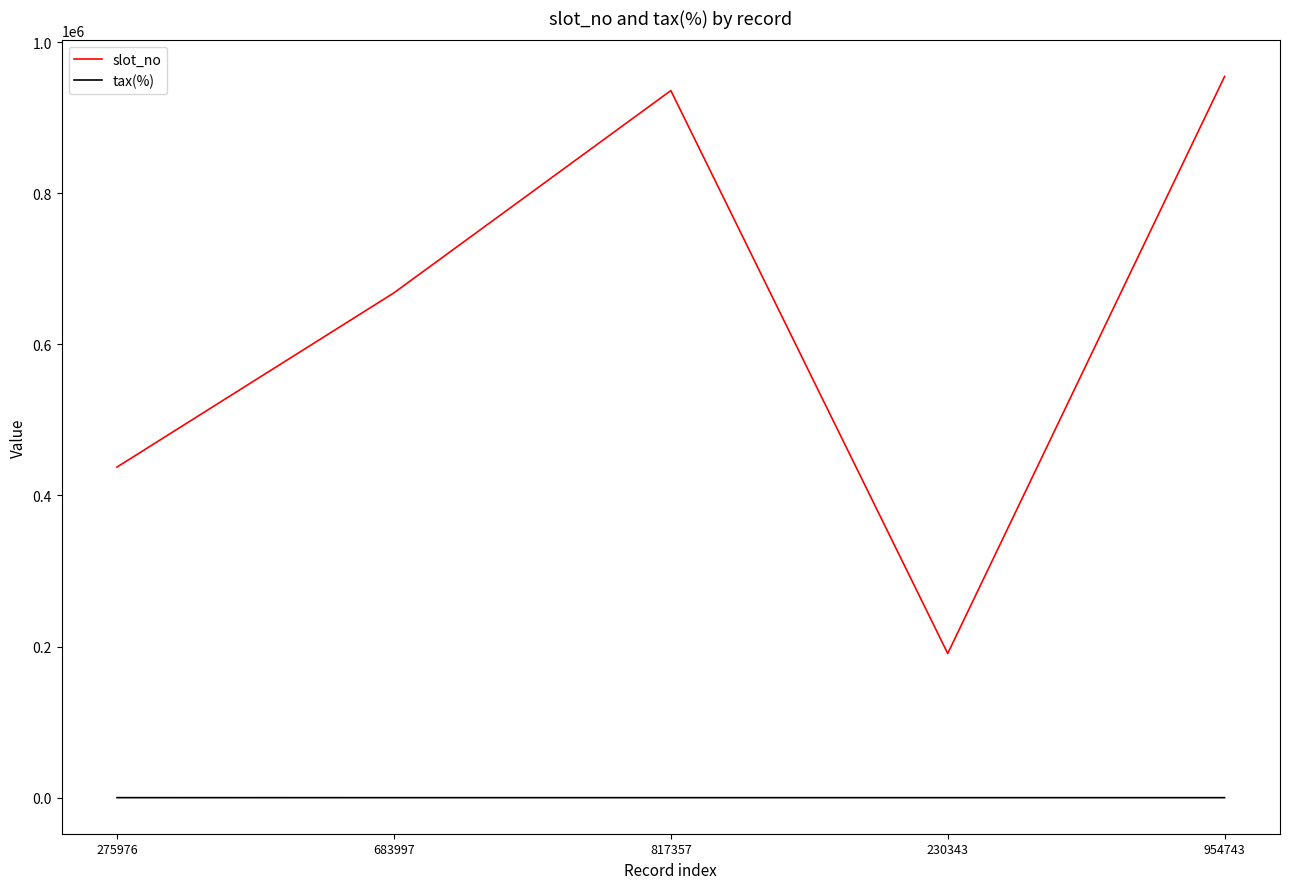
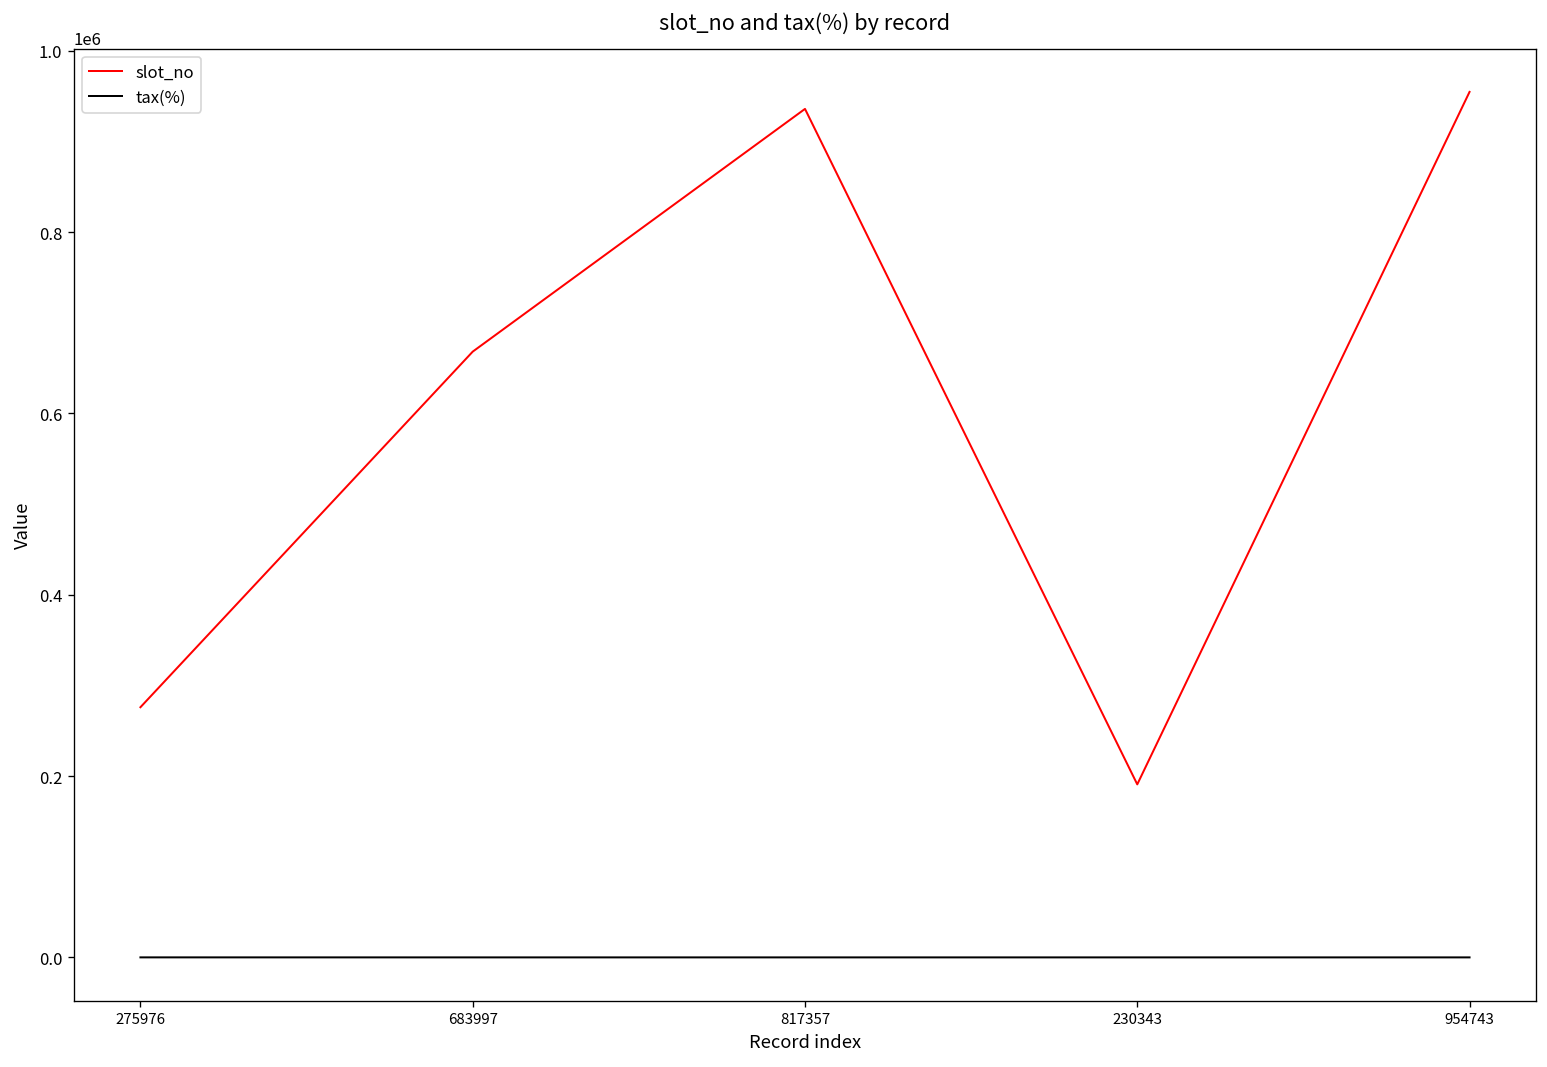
  {
    "slot_no": {
-     "275976": 440000,
+     "275976": 280000,
      "683997": 670000,
      "817357": 940000,
      "230343": 190000,
      "954743": 950000
    },
    "tax(%)": {
      "275976": 0,
      "683997": 0,
      "817357": 0,
      "230343": 0,
      "954743": 0
    }
  }
